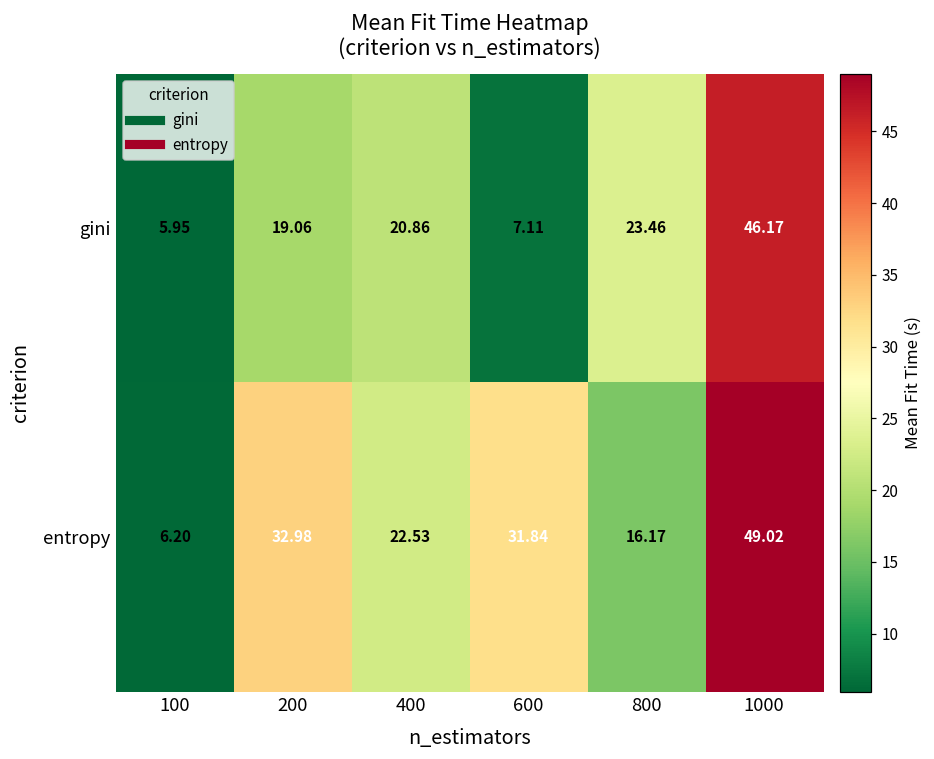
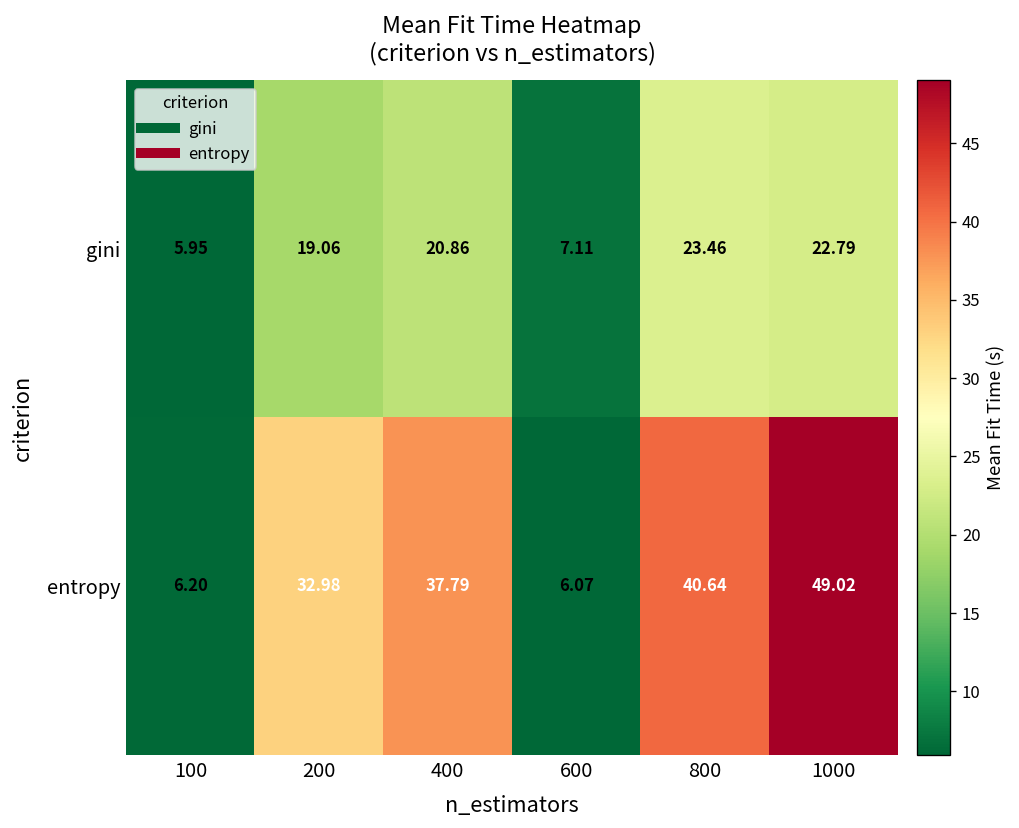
  {
    "gini": {
      "100": 5.95,
      "200": 19.06,
      "400": 20.86,
      "600": 7.11,
      "800": 23.46,
-     "1000": 46.17
+     "1000": 22.79
    },
    "entropy": {
      "100": 6.20,
      "200": 32.98,
-     "400": 22.53,
-     "600": 31.84,
-     "800": 16.17,
+     "400": 37.79,
+     "600": 6.07,
+     "800": 40.64,
      "1000": 49.02
    }
  }
